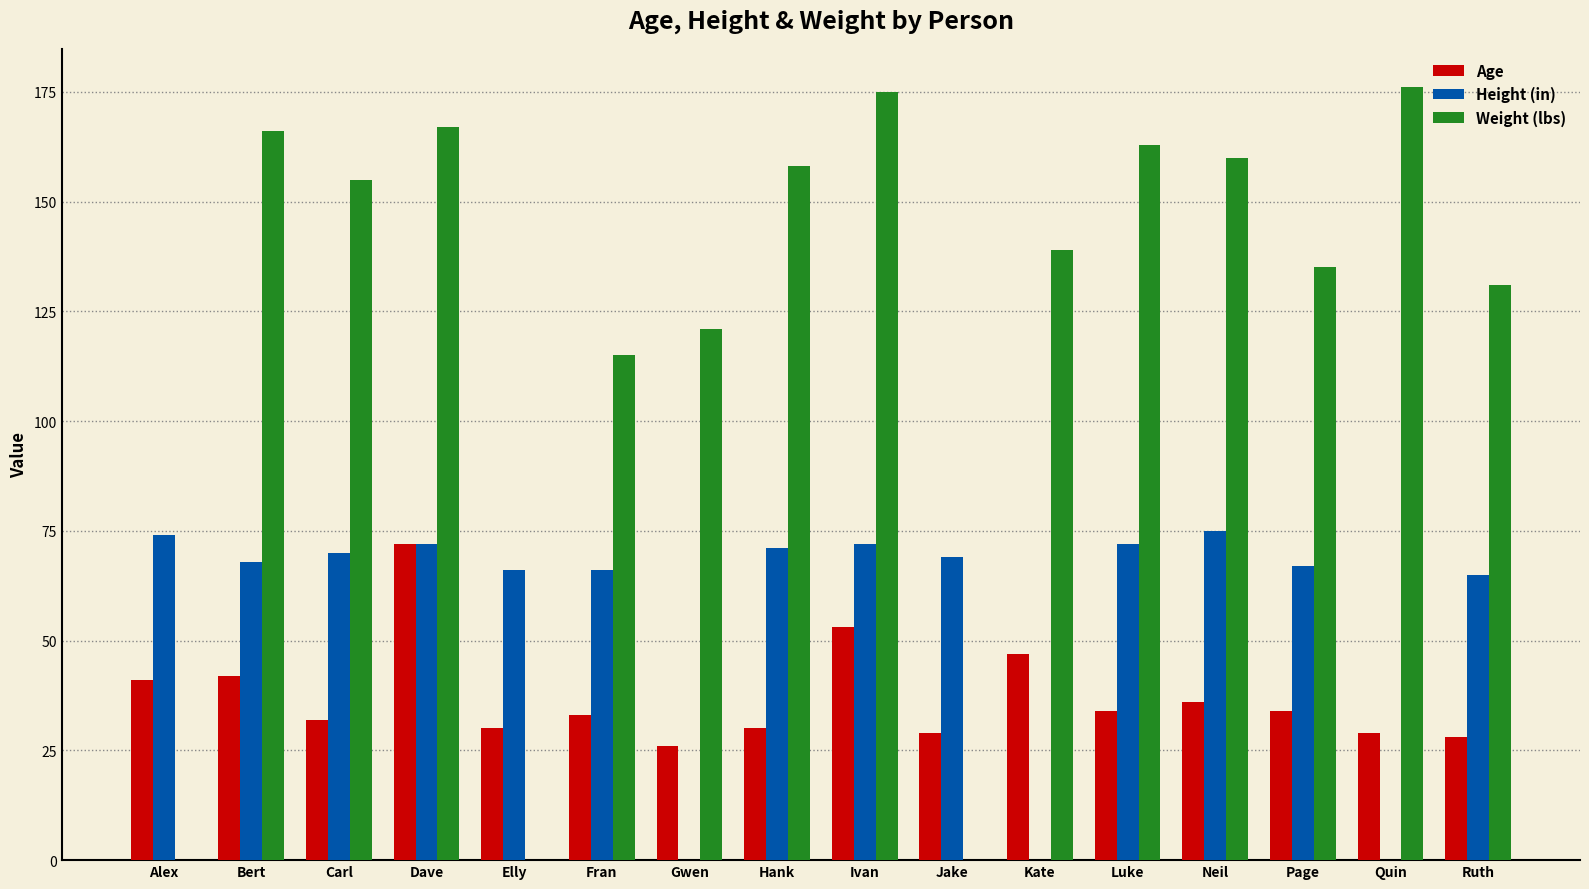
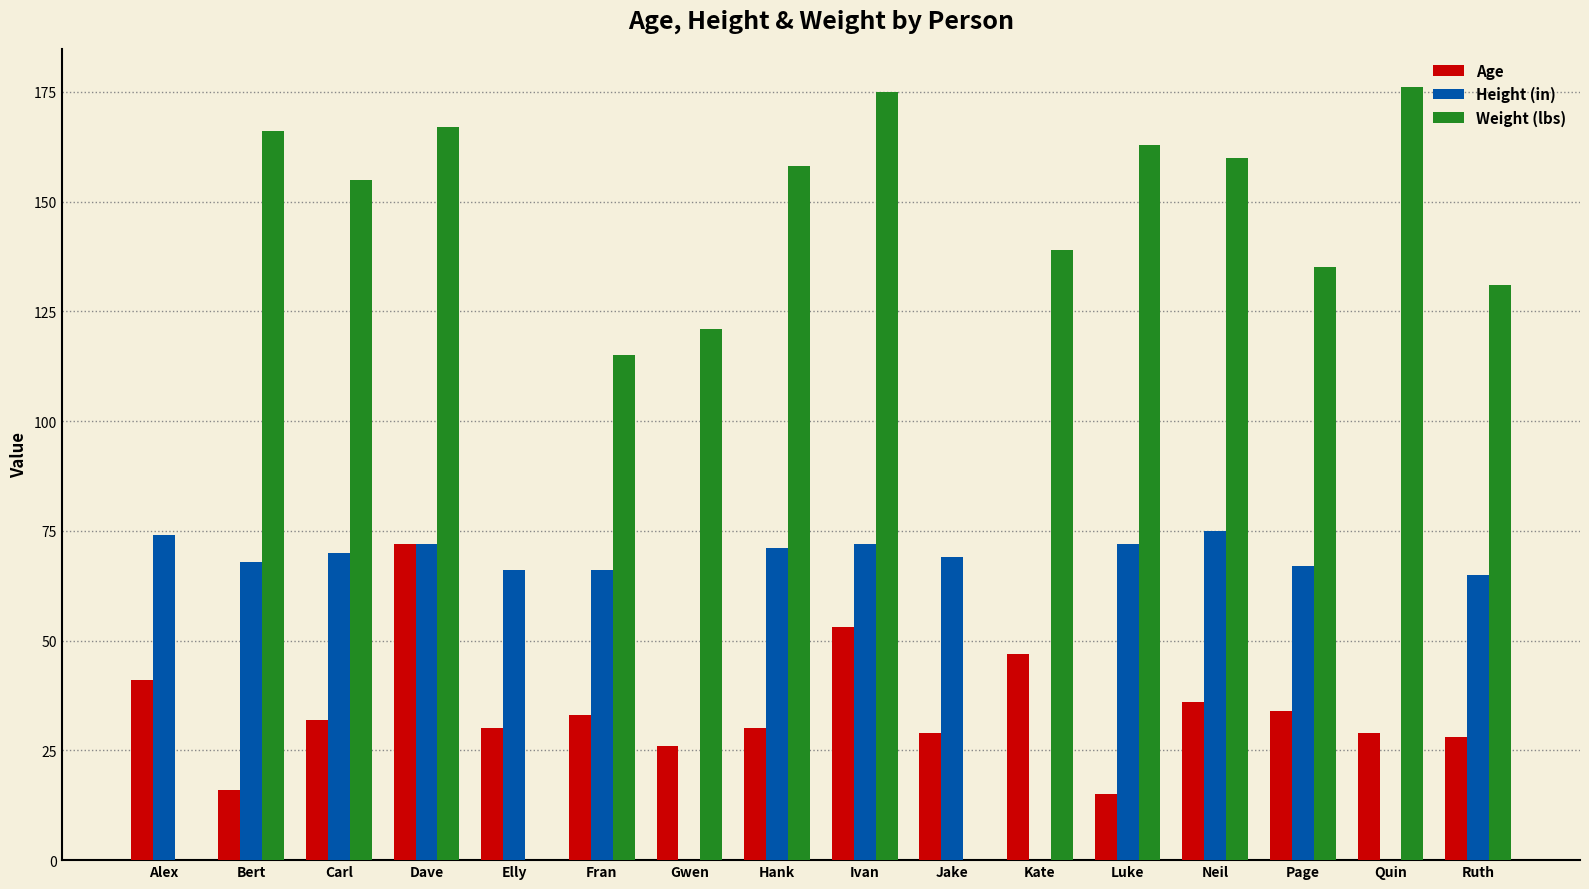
  {
    "Age": {
      "Alex": 41,
-     "Bert": 42,
+     "Bert": 16,
      "Carl": 32,
      "Dave": 72,
      "Elly": 30,
      "Fran": 33,
      "Gwen": 26,
      "Hank": 30,
      "Ivan": 53,
      "Jake": 29,
      "Kate": 47,
-     "Luke": 34,
+     "Luke": 15,
      "Neil": 36,
      "Page": 34,
      "Quin": 29,
      "Ruth": 28
    },
    "Height (in)": {
      "Alex": 74,
      "Bert": 68,
      "Carl": 70,
      "Dave": 72,
      "Elly": 66,
      "Fran": 66,
      "Hank": 71,
      "Ivan": 72,
      "Jake": 69,
      "Luke": 72,
      "Neil": 75,
      "Page": 67,
      "Ruth": 65
    }
  }
